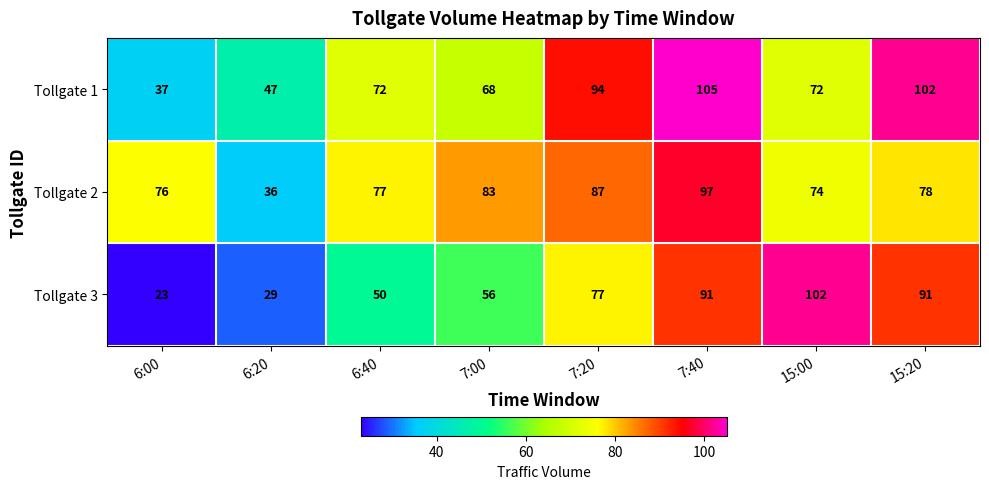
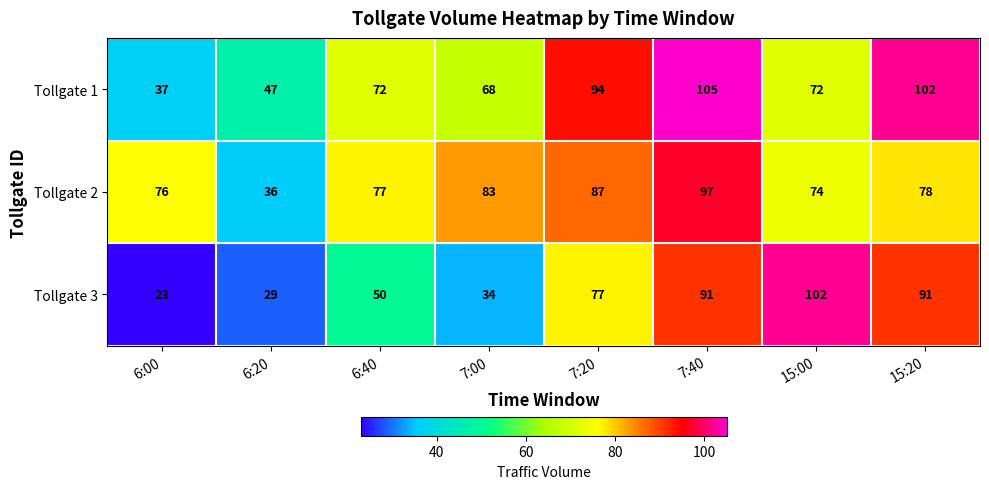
  {
    "Tollgate 1": {
      "6:00": 37,
      "6:20": 47,
      "6:40": 72,
      "7:00": 68,
      "7:20": 94,
      "7:40": 105,
      "15:00": 72,
      "15:20": 102
    },
    "Tollgate 2": {
      "6:00": 76,
      "6:20": 36,
      "6:40": 77,
      "7:00": 83,
      "7:20": 87,
      "7:40": 97,
      "15:00": 74,
      "15:20": 78
    },
    "Tollgate 3": {
      "6:00": 23,
      "6:20": 29,
      "6:40": 50,
-     "7:00": 56,
+     "7:00": 34,
      "7:20": 77,
      "7:40": 91,
      "15:00": 102,
      "15:20": 91
    }
  }
